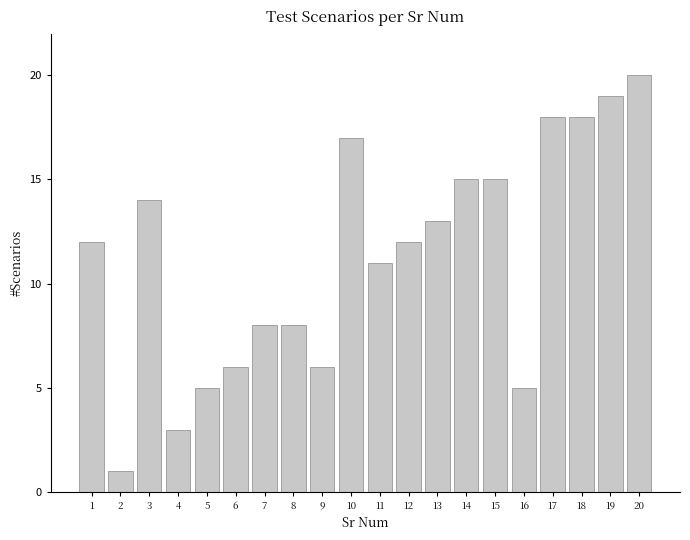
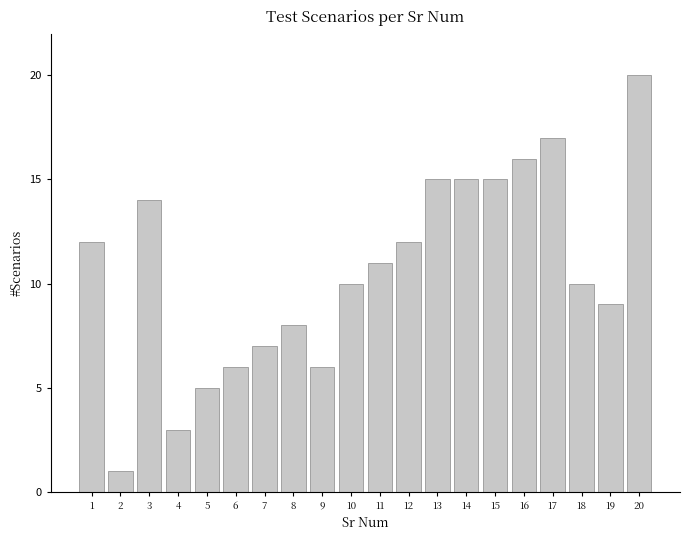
  {
    "1": 12,
    "2": 1,
    "3": 14,
    "4": 3,
    "5": 5,
    "6": 6,
-   "7": 8,
+   "7": 7,
    "8": 8,
    "9": 6,
-   "10": 17,
+   "10": 10,
    "11": 11,
    "12": 12,
-   "13": 13,
+   "13": 15,
    "14": 15,
    "15": 15,
-   "16": 5,
-   "17": 18,
-   "18": 18,
-   "19": 19,
+   "16": 16,
+   "17": 17,
+   "18": 10,
+   "19": 9,
    "20": 20
  }
